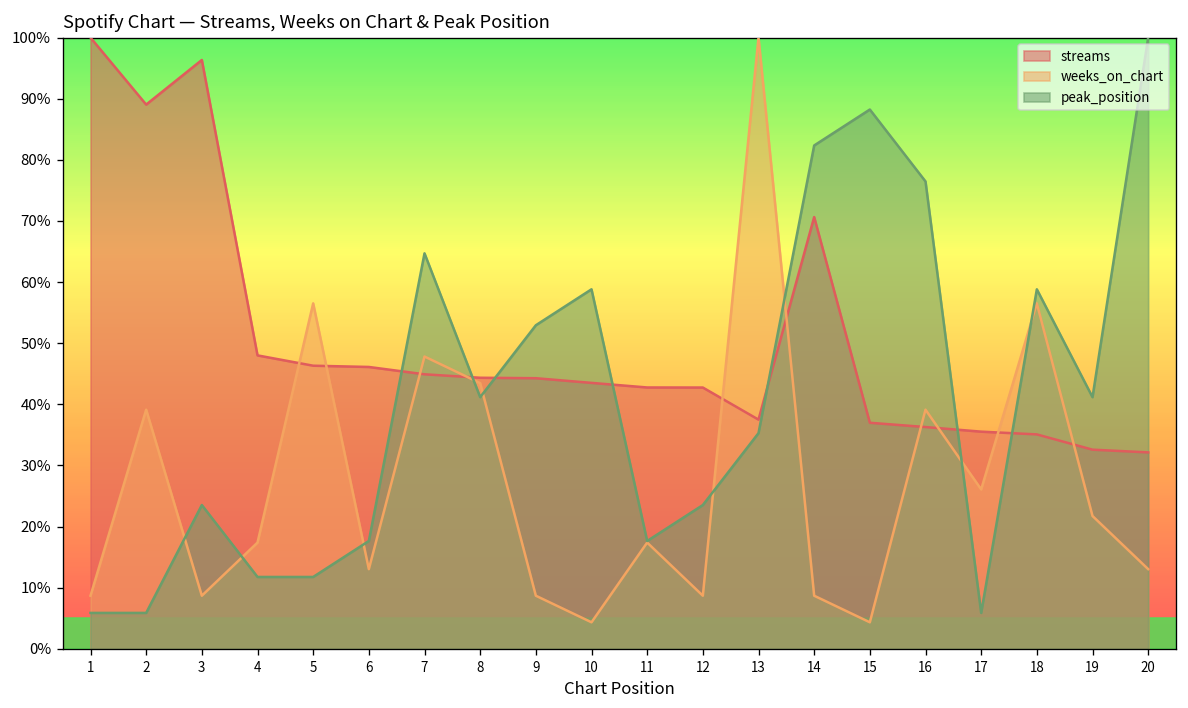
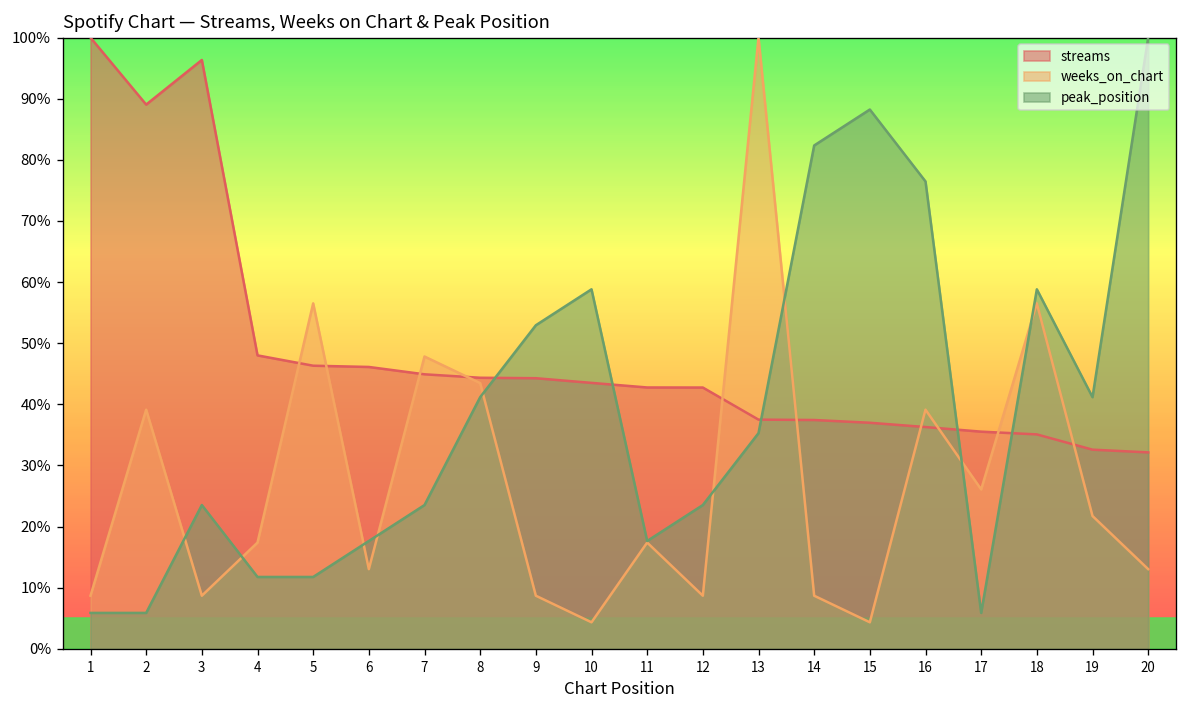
  {
    "streams": {
      "1": "100%",
      "2": "89%",
      "3": "96%",
      "4": "48%",
      "5": "46%",
      "6": "46%",
      "7": "45%",
      "8": "44%",
      "9": "44%",
      "10": "44%",
      "11": "43%",
      "12": "43%",
      "13": "38%",
-     "14": "71%",
+     "14": "37%",
      "15": "37%",
      "16": "36%",
      "17": "36%",
      "18": "35%",
      "19": "33%",
      "20": "32%"
    },
    "weeks_on_chart": {
      "1": "9%",
      "2": "39%",
      "3": "9%",
      "4": "17%",
      "5": "57%",
      "6": "13%",
      "7": "48%",
      "8": "43%",
      "9": "9%",
      "12": "9%",
      "13": "100%",
      "14": "9%",
      "16": "39%",
      "17": "26%",
      "18": "57%",
      "19": "22%",
      "20": "13%"
    },
    "peak_position": {
      "1": "6%",
      "2": "6%",
      "3": "24%",
      "4": "12%",
      "5": "12%",
      "6": "18%",
-     "7": "65%",
+     "7": "24%",
      "8": "41%",
      "9": "53%",
      "10": "59%",
      "12": "24%",
      "13": "35%",
      "14": "82%",
      "15": "88%",
      "16": "76%",
      "17": "6%",
      "18": "59%",
      "19": "41%",
      "20": "100%"
    }
  }
